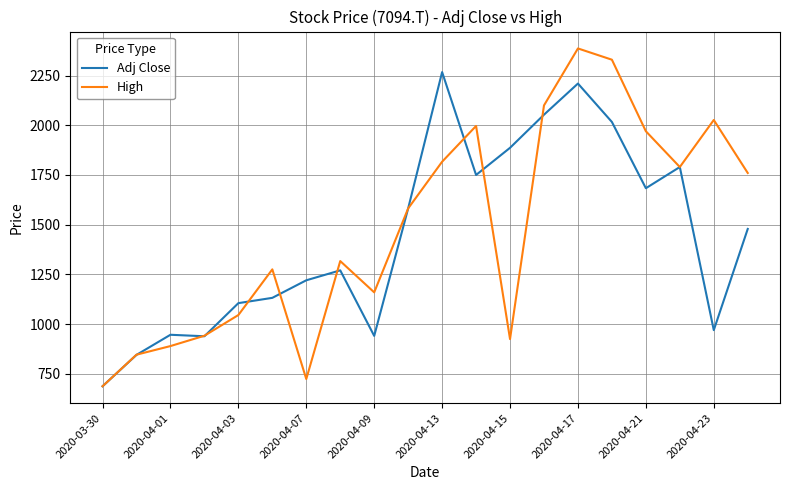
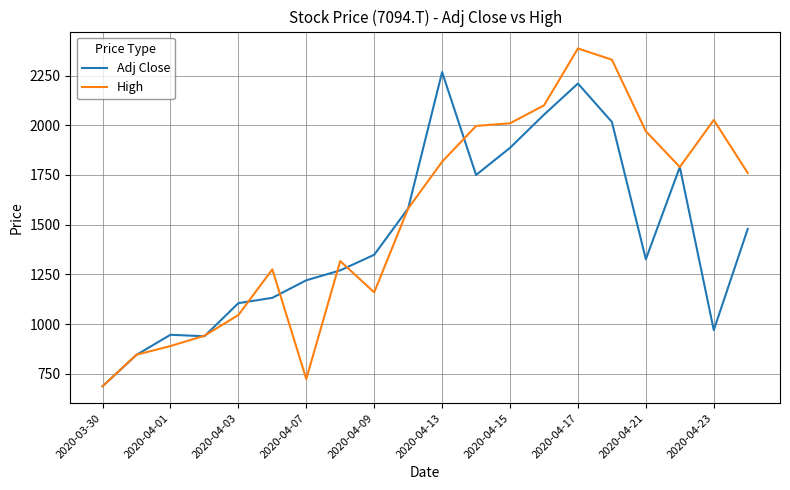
  {
    "Adj Close": {
      "2020-04-01": 950,
      "2020-04-03": 1110,
      "2020-04-07": 1220,
-     "2020-04-09": 940,
+     "2020-04-09": 1350,
      "2020-04-13": 2270,
      "2020-04-15": 1890,
      "2020-04-17": 2210,
-     "2020-04-21": 1680,
+     "2020-04-21": 1330,
      "2020-04-23": 970
    },
    "High": {
      "2020-04-01": 890,
      "2020-04-03": 1050,
      "2020-04-07": 720,
      "2020-04-09": 1160,
      "2020-04-13": 1820,
-     "2020-04-15": 920,
+     "2020-04-15": 2010,
      "2020-04-17": 2390,
      "2020-04-21": 1970,
      "2020-04-23": 2030
    }
  }
